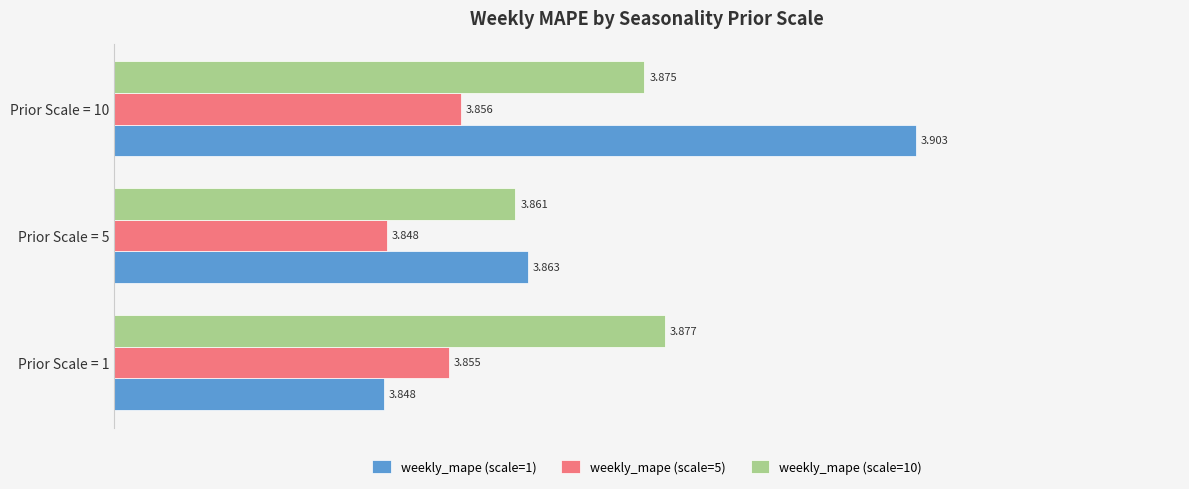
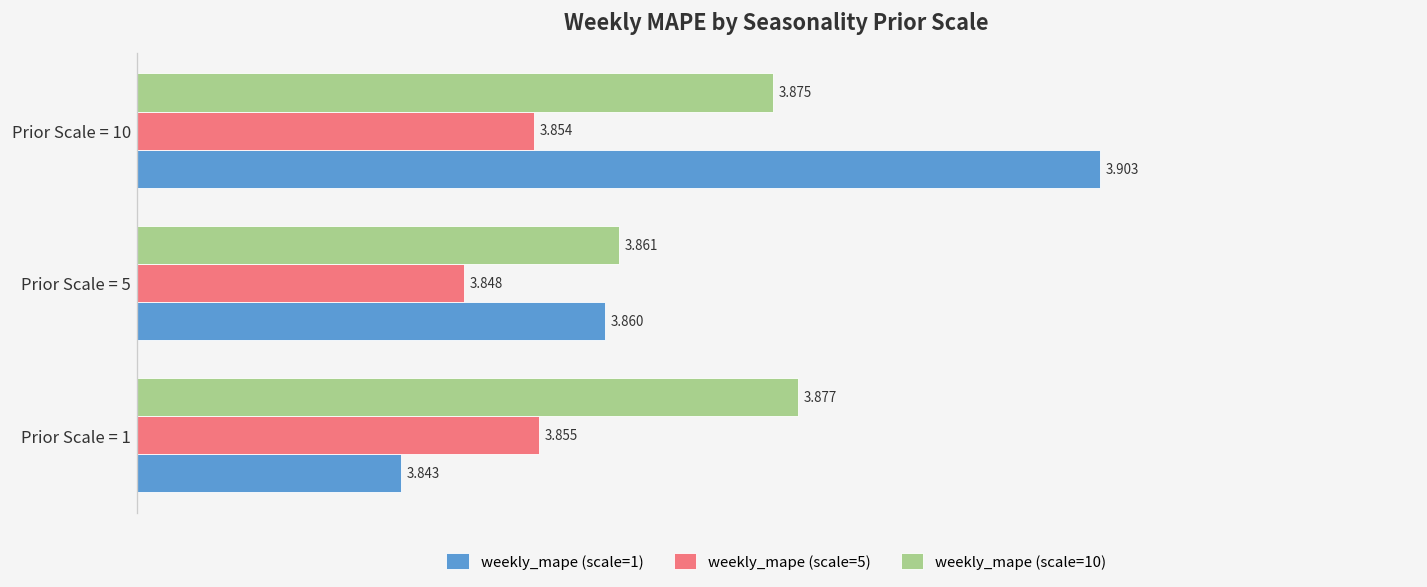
  {
    "weekly_mape (scale=1)": {
      "Prior Scale = 10": 3.903,
-     "Prior Scale = 5": 3.863,
-     "Prior Scale = 1": 3.848
+     "Prior Scale = 5": 3.860,
+     "Prior Scale = 1": 3.843
    },
    "weekly_mape (scale=5)": {
-     "Prior Scale = 10": 3.856,
+     "Prior Scale = 10": 3.854,
      "Prior Scale = 5": 3.848,
      "Prior Scale = 1": 3.855
    },
    "weekly_mape (scale=10)": {
      "Prior Scale = 10": 3.875,
      "Prior Scale = 5": 3.861,
      "Prior Scale = 1": 3.877
    }
  }
